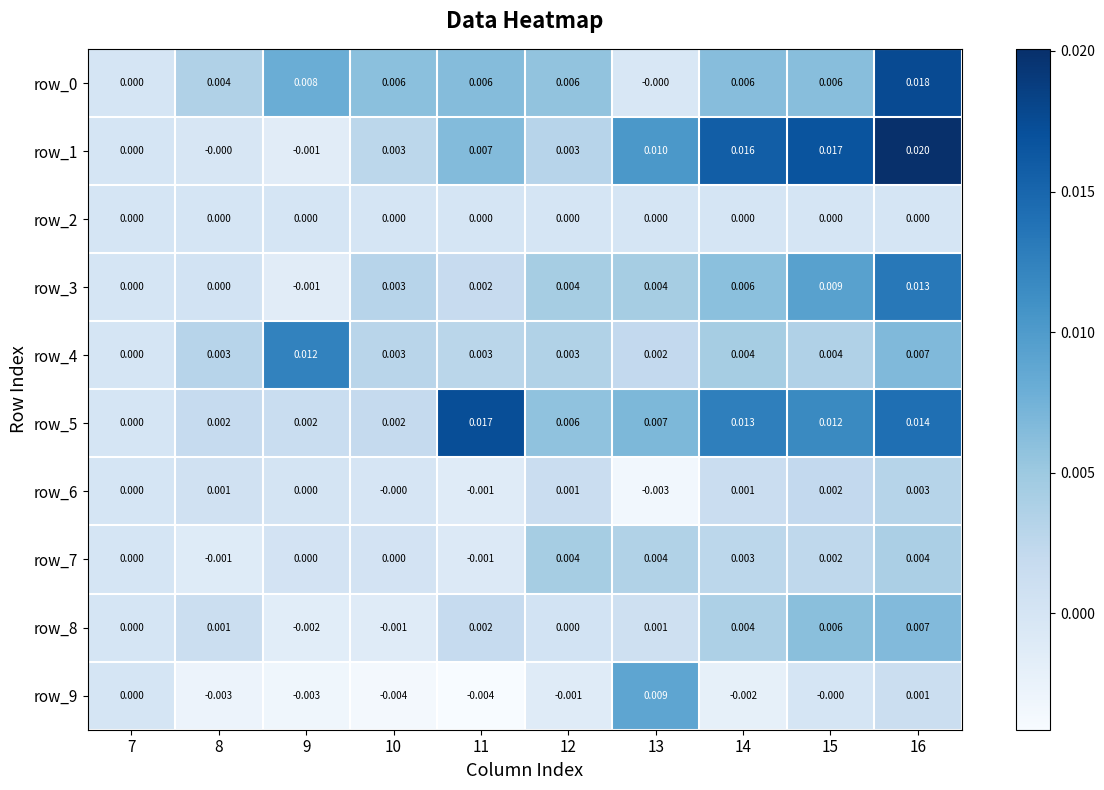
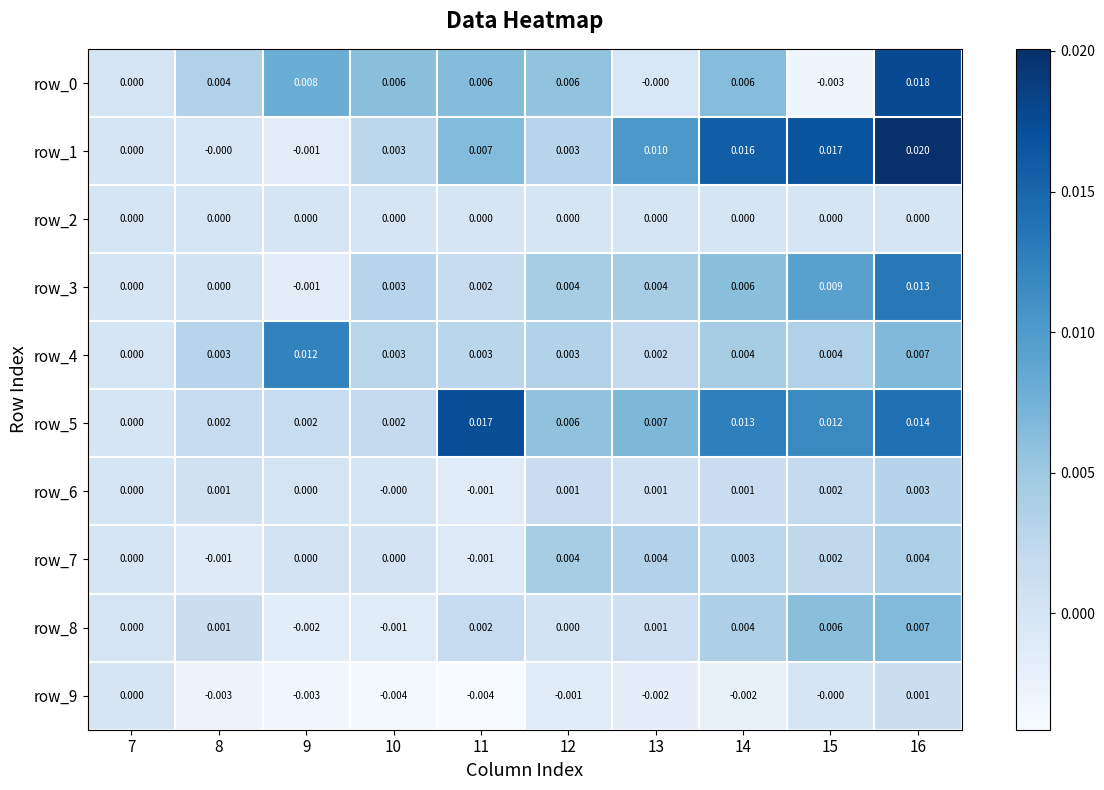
  {
    "row_0": {
      "7": 0.000,
      "8": 0.004,
      "9": 0.008,
      "10": 0.006,
      "11": 0.006,
      "12": 0.006,
      "13": -0.000,
      "14": 0.006,
-     "15": 0.006,
+     "15": -0.003,
      "16": 0.018
    },
    "row_1": {
      "7": 0.000,
      "8": -0.000,
      "9": -0.001,
      "10": 0.003,
      "11": 0.007,
      "12": 0.003,
      "13": 0.010,
      "14": 0.016,
      "15": 0.017,
      "16": 0.020
    },
    "row_2": {
      "7": 0.000,
      "8": 0.000,
      "9": 0.000,
      "10": 0.000,
      "11": 0.000,
      "12": 0.000,
      "13": 0.000,
      "14": 0.000,
      "15": 0.000,
      "16": 0.000
    },
    "row_3": {
      "7": 0.000,
      "8": 0.000,
      "9": -0.001,
      "10": 0.003,
      "11": 0.002,
      "12": 0.004,
      "13": 0.004,
      "14": 0.006,
      "15": 0.009,
      "16": 0.013
    },
    "row_4": {
      "7": 0.000,
      "8": 0.003,
      "9": 0.012,
      "10": 0.003,
      "11": 0.003,
      "12": 0.003,
      "13": 0.002,
      "14": 0.004,
      "15": 0.004,
      "16": 0.007
    },
    "row_5": {
      "7": 0.000,
      "8": 0.002,
      "9": 0.002,
      "10": 0.002,
      "11": 0.017,
      "12": 0.006,
      "13": 0.007,
      "14": 0.013,
      "15": 0.012,
      "16": 0.014
    },
    "row_6": {
      "7": 0.000,
      "8": 0.001,
      "9": 0.000,
      "10": -0.000,
      "11": -0.001,
      "12": 0.001,
-     "13": -0.003,
+     "13": 0.001,
      "14": 0.001,
      "15": 0.002,
      "16": 0.003
    },
    "row_7": {
      "7": 0.000,
      "8": -0.001,
      "9": 0.000,
      "10": 0.000,
      "11": -0.001,
      "12": 0.004,
      "13": 0.004,
      "14": 0.003,
      "15": 0.002,
      "16": 0.004
    },
    "row_8": {
      "7": 0.000,
      "8": 0.001,
      "9": -0.002,
      "10": -0.001,
      "11": 0.002,
      "12": 0.000,
      "13": 0.001,
      "14": 0.004,
      "15": 0.006,
      "16": 0.007
    },
    "row_9": {
      "7": 0.000,
      "8": -0.003,
      "9": -0.003,
      "10": -0.004,
      "11": -0.004,
      "12": -0.001,
-     "13": 0.009,
+     "13": -0.002,
      "14": -0.002,
      "15": -0.000,
      "16": 0.001
    }
  }
